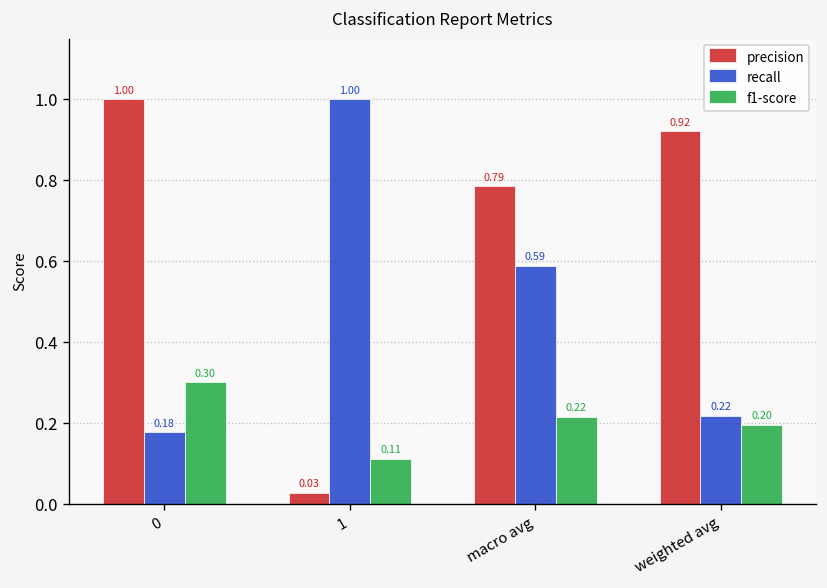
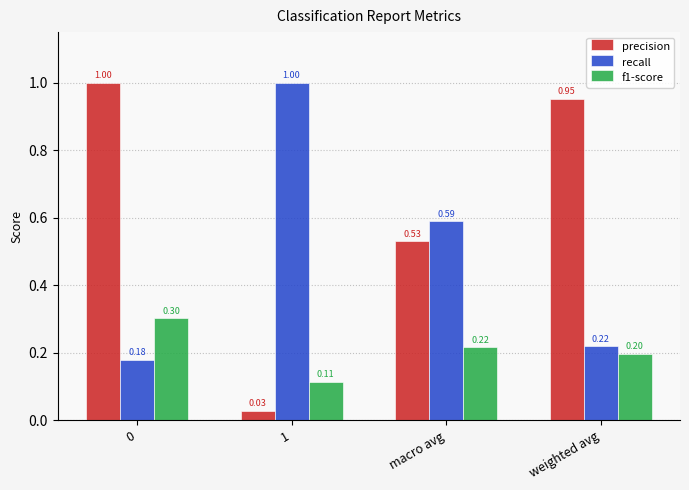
  {
    "precision": {
      "0": 1.00,
      "1": 0.03,
-     "macro avg": 0.79,
-     "weighted avg": 0.92
+     "macro avg": 0.53,
+     "weighted avg": 0.95
    },
    "recall": {
      "0": 0.18,
      "1": 1.00,
      "macro avg": 0.59,
      "weighted avg": 0.22
    },
    "f1-score": {
      "0": 0.30,
      "1": 0.11,
      "macro avg": 0.22,
      "weighted avg": 0.20
    }
  }
